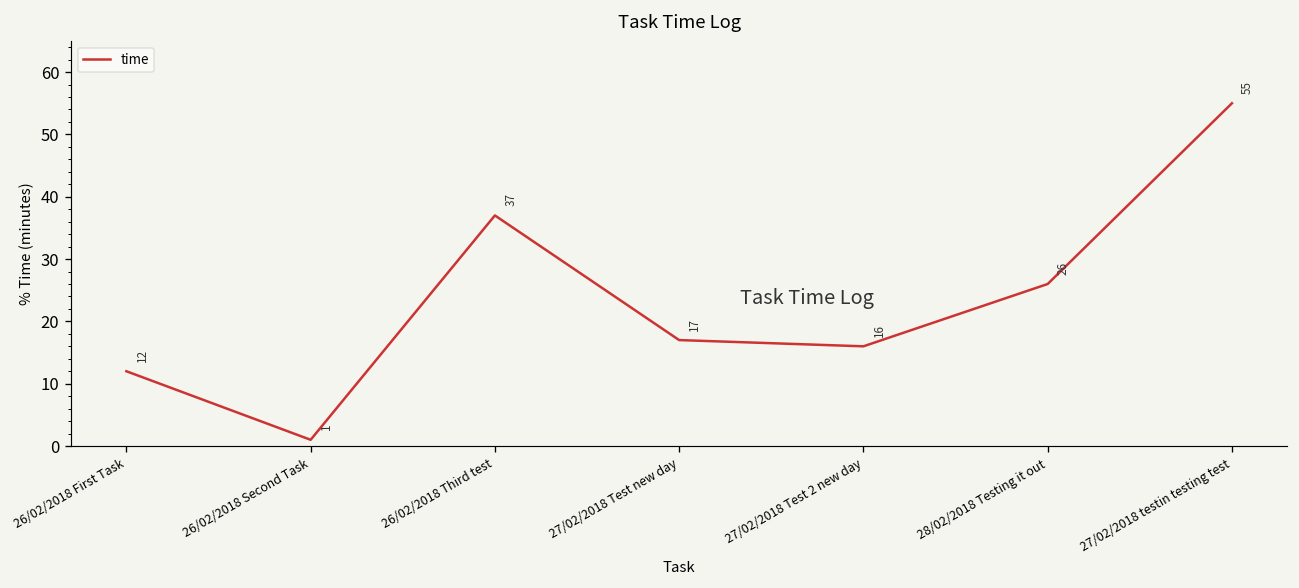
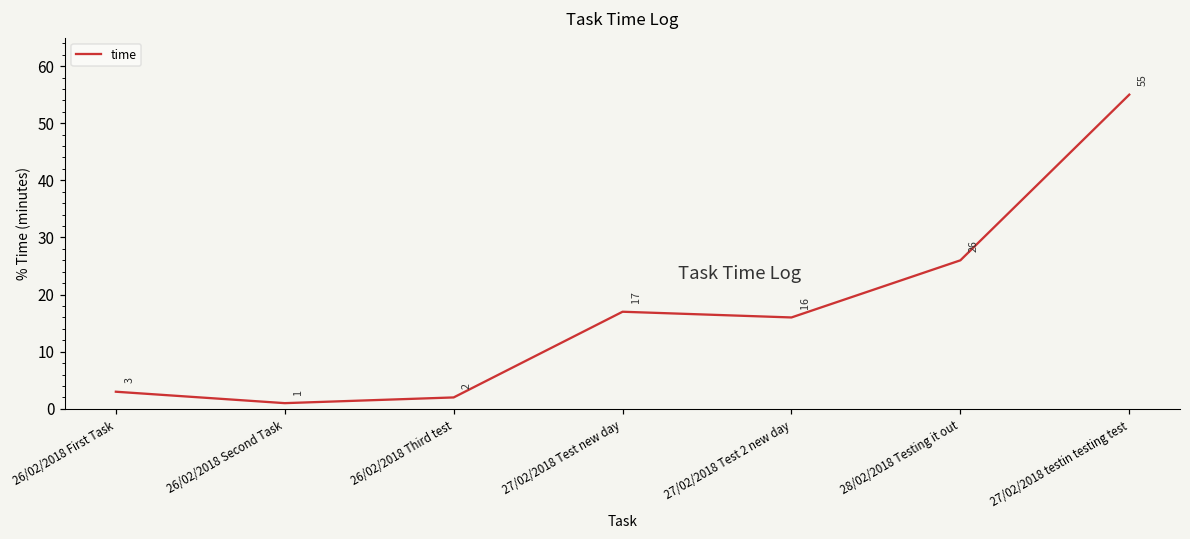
  {
-   "26/02/2018 First Task": 12,
+   "26/02/2018 First Task": 3,
    "26/02/2018 Second Task": 1,
-   "26/02/2018 Third test": 37,
+   "26/02/2018 Third test": 2,
    "27/02/2018 Test new day": 17,
    "27/02/2018 Test 2 new day": 16,
    "28/02/2018 Testing it out": 26,
    "27/02/2018 testin testing test": 55
  }
